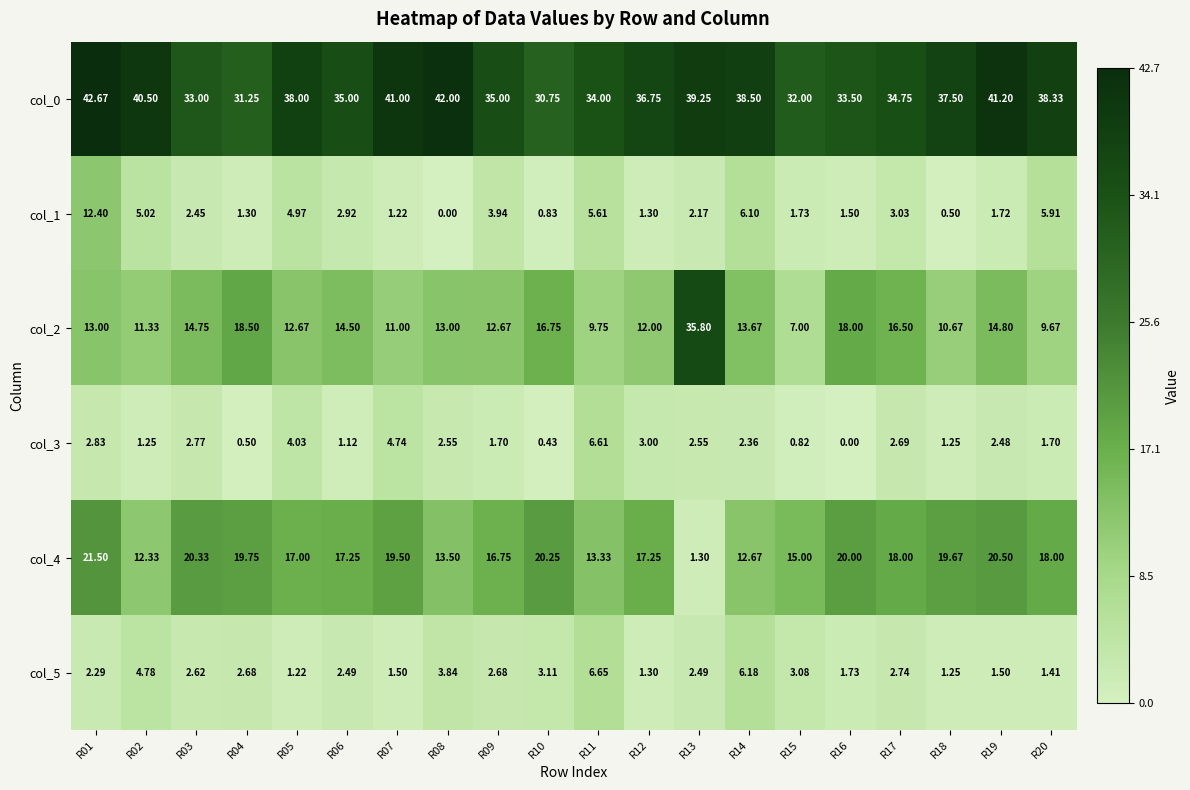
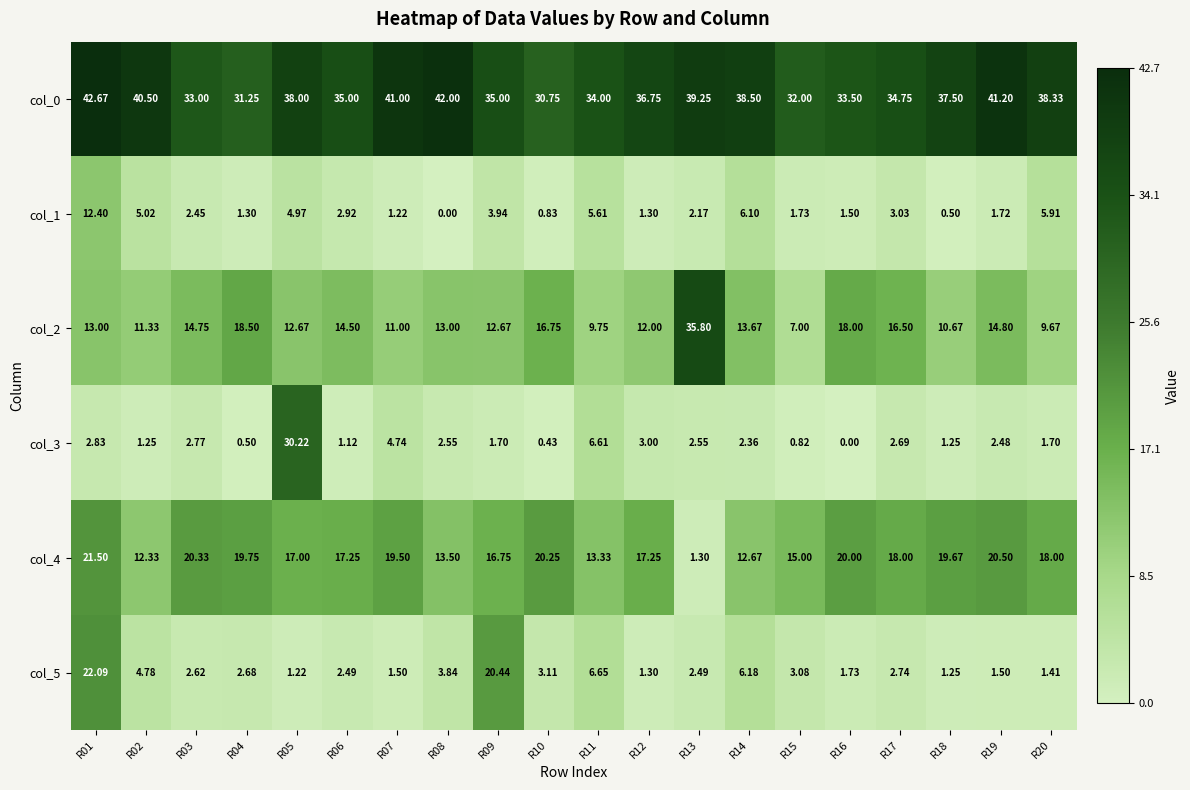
  {
    "col_0": {
      "R01": 42.67,
      "R02": 40.50,
      "R03": 33.00,
      "R04": 31.25,
      "R05": 38.00,
      "R06": 35.00,
      "R07": 41.00,
      "R08": 42.00,
      "R09": 35.00,
      "R10": 30.75,
      "R11": 34.00,
      "R12": 36.75,
      "R13": 39.25,
      "R14": 38.50,
      "R15": 32.00,
      "R16": 33.50,
      "R17": 34.75,
      "R18": 37.50,
      "R19": 41.20,
      "R20": 38.33
    },
    "col_1": {
      "R01": 12.40,
      "R02": 5.02,
      "R03": 2.45,
      "R04": 1.30,
      "R05": 4.97,
      "R06": 2.92,
      "R07": 1.22,
      "R08": 0.00,
      "R09": 3.94,
      "R10": 0.83,
      "R11": 5.61,
      "R12": 1.30,
      "R13": 2.17,
      "R14": 6.10,
      "R15": 1.73,
      "R16": 1.50,
      "R17": 3.03,
      "R18": 0.50,
      "R19": 1.72,
      "R20": 5.91
    },
    "col_2": {
      "R01": 13.00,
      "R02": 11.33,
      "R03": 14.75,
      "R04": 18.50,
      "R05": 12.67,
      "R06": 14.50,
      "R07": 11.00,
      "R08": 13.00,
      "R09": 12.67,
      "R10": 16.75,
      "R11": 9.75,
      "R12": 12.00,
      "R13": 35.80,
      "R14": 13.67,
      "R15": 7.00,
      "R16": 18.00,
      "R17": 16.50,
      "R18": 10.67,
      "R19": 14.80,
      "R20": 9.67
    },
    "col_3": {
      "R01": 2.83,
      "R02": 1.25,
      "R03": 2.77,
      "R04": 0.50,
-     "R05": 4.03,
+     "R05": 30.22,
      "R06": 1.12,
      "R07": 4.74,
      "R08": 2.55,
      "R09": 1.70,
      "R10": 0.43,
      "R11": 6.61,
      "R12": 3.00,
      "R13": 2.55,
      "R14": 2.36,
      "R15": 0.82,
      "R16": 0.00,
      "R17": 2.69,
      "R18": 1.25,
      "R19": 2.48,
      "R20": 1.70
    },
    "col_4": {
      "R01": 21.50,
      "R02": 12.33,
      "R03": 20.33,
      "R04": 19.75,
      "R05": 17.00,
      "R06": 17.25,
      "R07": 19.50,
      "R08": 13.50,
      "R09": 16.75,
      "R10": 20.25,
      "R11": 13.33,
      "R12": 17.25,
      "R13": 1.30,
      "R14": 12.67,
      "R15": 15.00,
      "R16": 20.00,
      "R17": 18.00,
      "R18": 19.67,
      "R19": 20.50,
      "R20": 18.00
    },
    "col_5": {
-     "R01": 2.29,
+     "R01": 22.09,
      "R02": 4.78,
      "R03": 2.62,
      "R04": 2.68,
      "R05": 1.22,
      "R06": 2.49,
      "R07": 1.50,
      "R08": 3.84,
-     "R09": 2.68,
+     "R09": 20.44,
      "R10": 3.11,
      "R11": 6.65,
      "R12": 1.30,
      "R13": 2.49,
      "R14": 6.18,
      "R15": 3.08,
      "R16": 1.73,
      "R17": 2.74,
      "R18": 1.25,
      "R19": 1.50,
      "R20": 1.41
    }
  }
